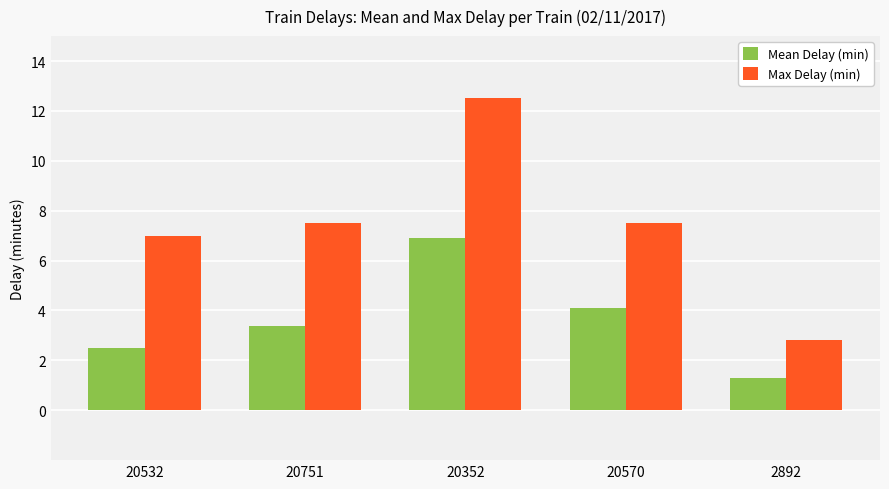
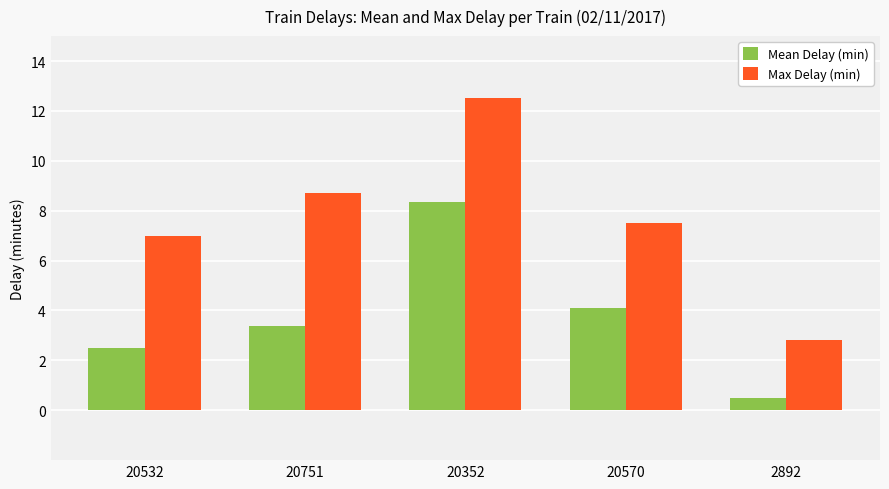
  {
    "Mean Delay (min)": {
      "20532": 2.5,
      "20751": 3.4,
-     "20352": 6.9,
+     "20352": 8.3,
      "20570": 4.1,
-     "2892": 1.3
+     "2892": 0.5
    },
    "Max Delay (min)": {
      "20532": 7.0,
-     "20751": 7.5,
+     "20751": 8.7,
      "20352": 12.5,
      "20570": 7.5,
      "2892": 2.8
    }
  }
